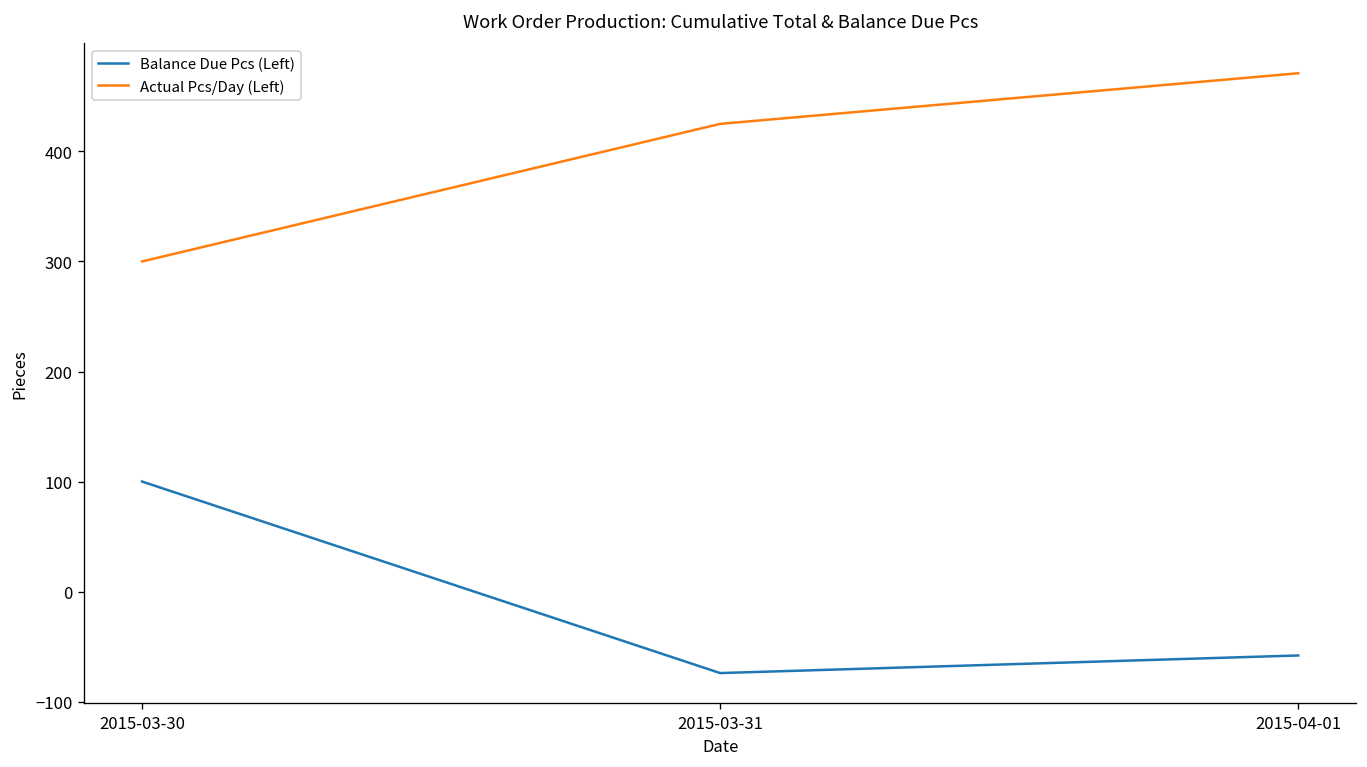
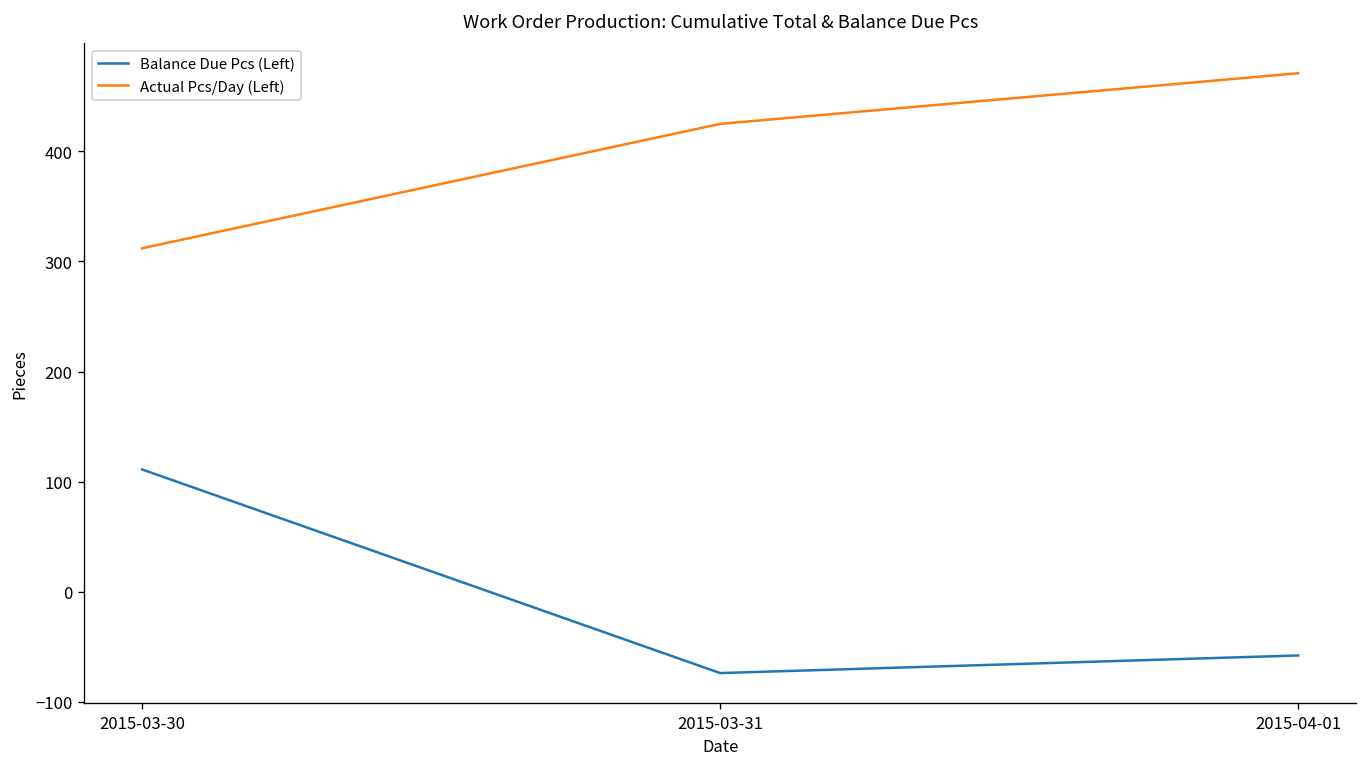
  {
    "Balance Due Pcs (Left)": {
-     "2015-03-30": 100,
+     "2015-03-30": 110,
      "2015-03-31": -70,
      "2015-04-01": -60
    },
    "Actual Pcs/Day (Left)": {
-     "2015-03-30": 300,
+     "2015-03-30": 310,
      "2015-03-31": 430,
      "2015-04-01": 470
    }
  }
